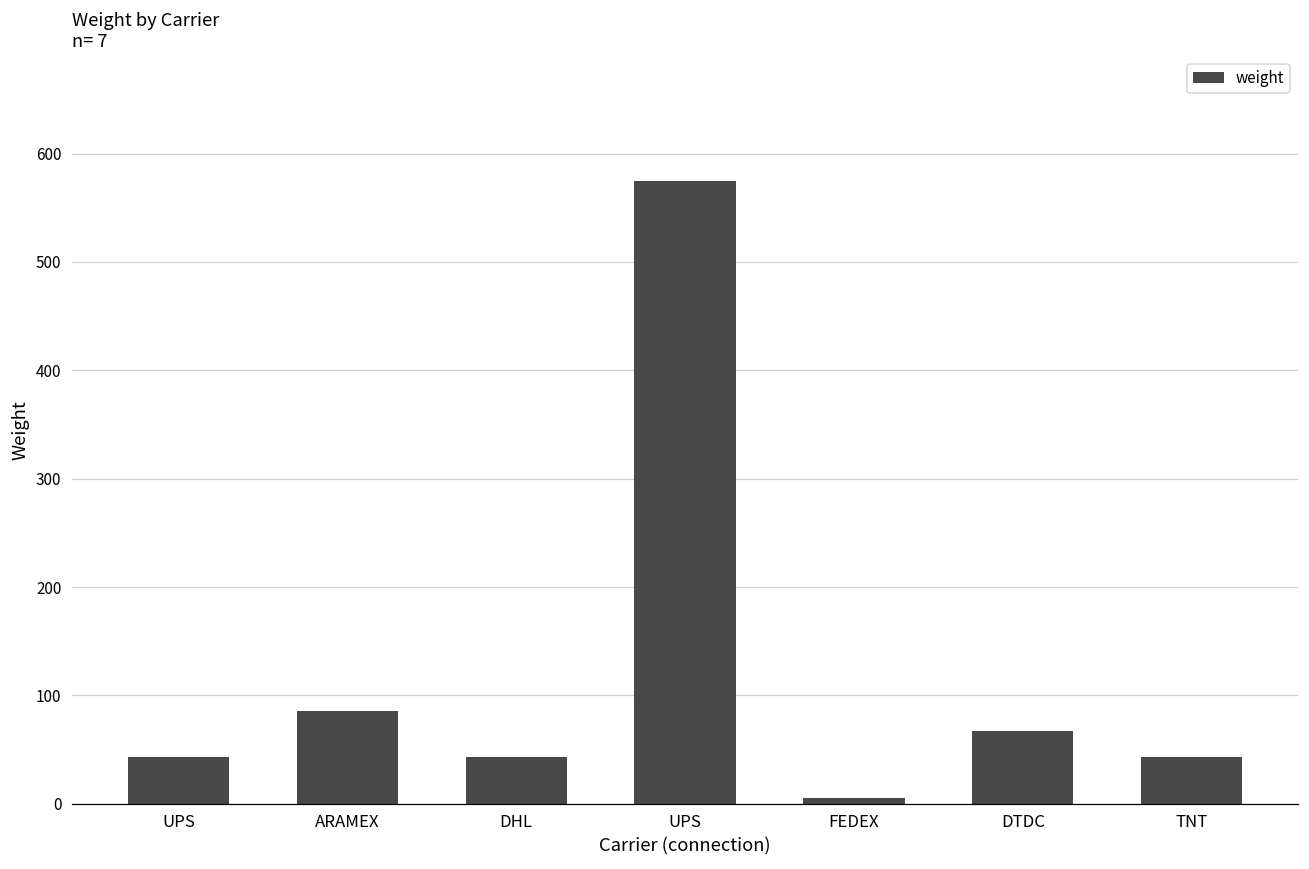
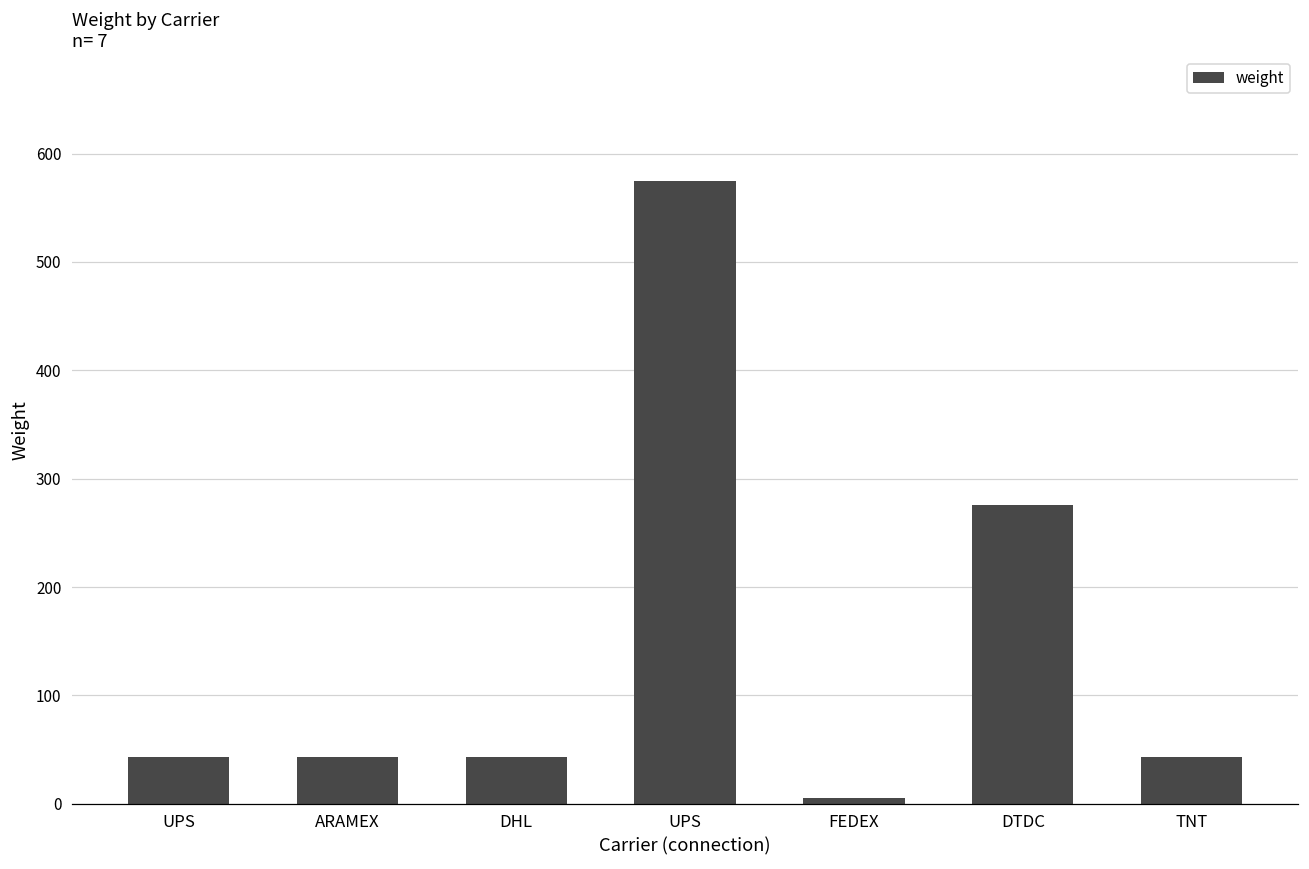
  {
-   "ARAMEX": 90,
+   "ARAMEX": 40,
    "DHL": 40,
    "FEDEX": 10,
-   "DTDC": 70,
+   "DTDC": 280,
    "TNT": 40
  }
